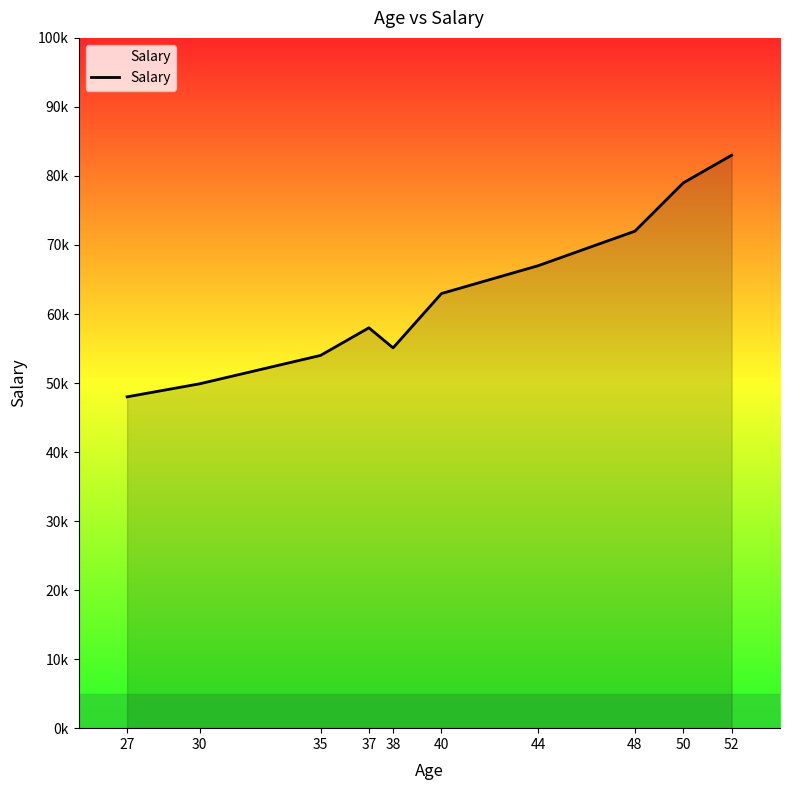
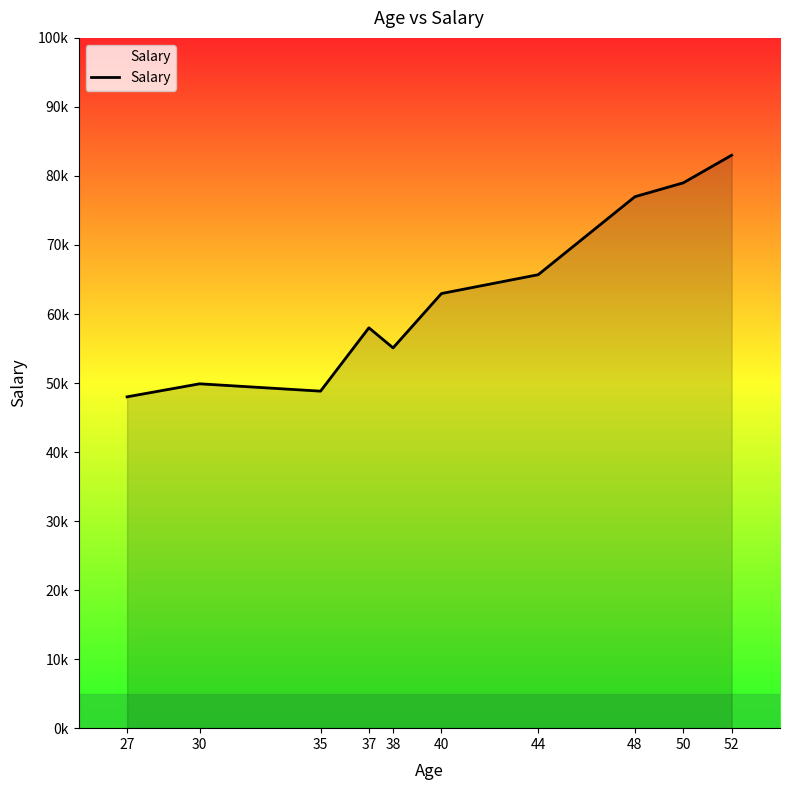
  {
    "27": 48000,
    "30": 50000,
-   "35": 54000,
+   "35": 49000,
    "37": 58000,
    "38": 55000,
    "40": 63000,
-   "44": 67000,
-   "48": 72000,
+   "44": 66000,
+   "48": 77000,
    "50": 79000,
    "52": 83000
  }
